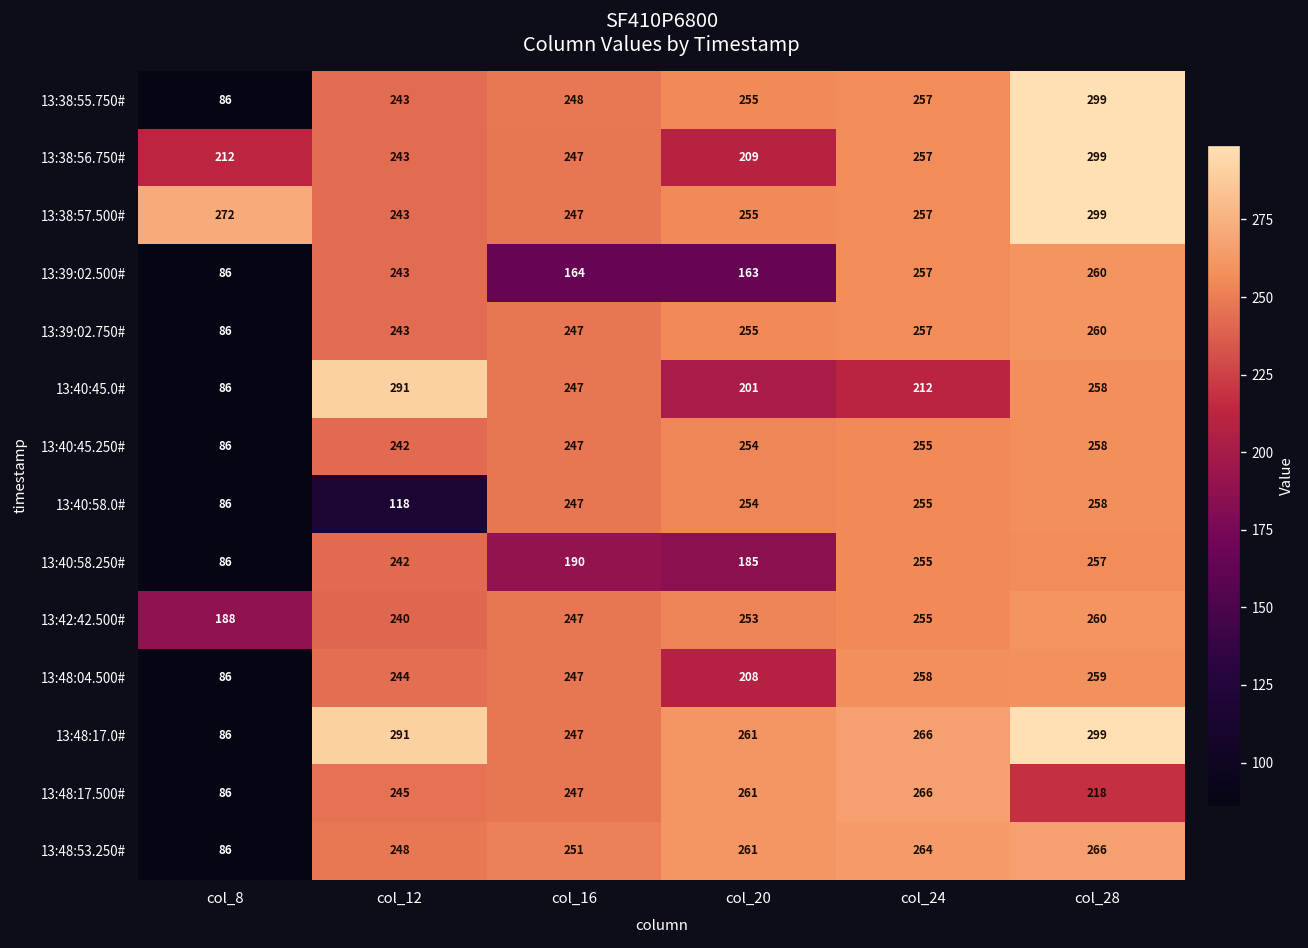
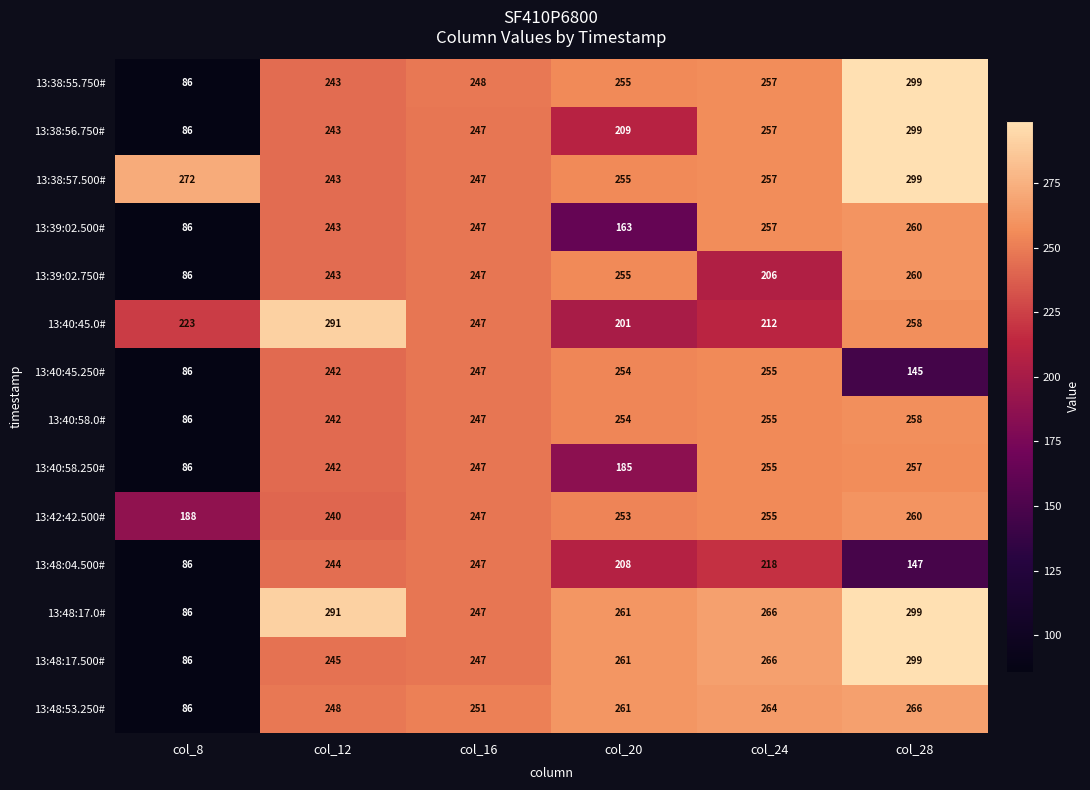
  {
    "13:38:55.750#": {
      "col_8": 86,
      "col_12": 243,
      "col_16": 248,
      "col_20": 255,
      "col_24": 257,
      "col_28": 299
    },
    "13:38:56.750#": {
-     "col_8": 212,
+     "col_8": 86,
      "col_12": 243,
      "col_16": 247,
      "col_20": 209,
      "col_24": 257,
      "col_28": 299
    },
    "13:38:57.500#": {
      "col_8": 272,
      "col_12": 243,
      "col_16": 247,
      "col_20": 255,
      "col_24": 257,
      "col_28": 299
    },
    "13:39:02.500#": {
      "col_8": 86,
      "col_12": 243,
-     "col_16": 164,
+     "col_16": 247,
      "col_20": 163,
      "col_24": 257,
      "col_28": 260
    },
    "13:39:02.750#": {
      "col_8": 86,
      "col_12": 243,
      "col_16": 247,
      "col_20": 255,
-     "col_24": 257,
+     "col_24": 206,
      "col_28": 260
    },
    "13:40:45.0#": {
-     "col_8": 86,
+     "col_8": 223,
      "col_12": 291,
      "col_16": 247,
      "col_20": 201,
      "col_24": 212,
      "col_28": 258
    },
    "13:40:45.250#": {
      "col_8": 86,
      "col_12": 242,
      "col_16": 247,
      "col_20": 254,
      "col_24": 255,
-     "col_28": 258
+     "col_28": 145
    },
    "13:40:58.0#": {
      "col_8": 86,
-     "col_12": 118,
+     "col_12": 242,
      "col_16": 247,
      "col_20": 254,
      "col_24": 255,
      "col_28": 258
    },
    "13:40:58.250#": {
      "col_8": 86,
      "col_12": 242,
-     "col_16": 190,
+     "col_16": 247,
      "col_20": 185,
      "col_24": 255,
      "col_28": 257
    },
    "13:42:42.500#": {
      "col_8": 188,
      "col_12": 240,
      "col_16": 247,
      "col_20": 253,
      "col_24": 255,
      "col_28": 260
    },
    "13:48:04.500#": {
      "col_8": 86,
      "col_12": 244,
      "col_16": 247,
      "col_20": 208,
-     "col_24": 258,
-     "col_28": 259
+     "col_24": 218,
+     "col_28": 147
    },
    "13:48:17.0#": {
      "col_8": 86,
      "col_12": 291,
      "col_16": 247,
      "col_20": 261,
      "col_24": 266,
      "col_28": 299
    },
    "13:48:17.500#": {
      "col_8": 86,
      "col_12": 245,
      "col_16": 247,
      "col_20": 261,
      "col_24": 266,
-     "col_28": 218
+     "col_28": 299
    },
    "13:48:53.250#": {
      "col_8": 86,
      "col_12": 248,
      "col_16": 251,
      "col_20": 261,
      "col_24": 264,
      "col_28": 266
    }
  }
